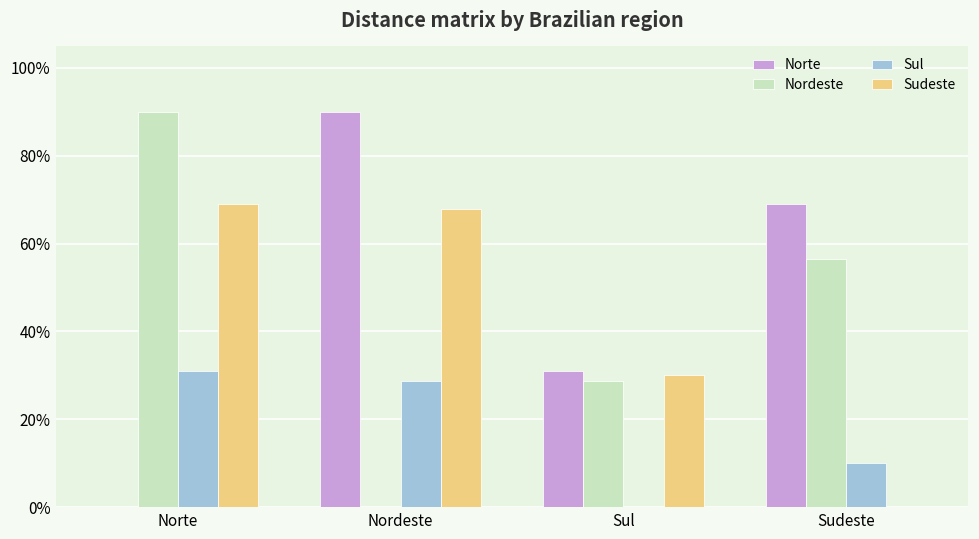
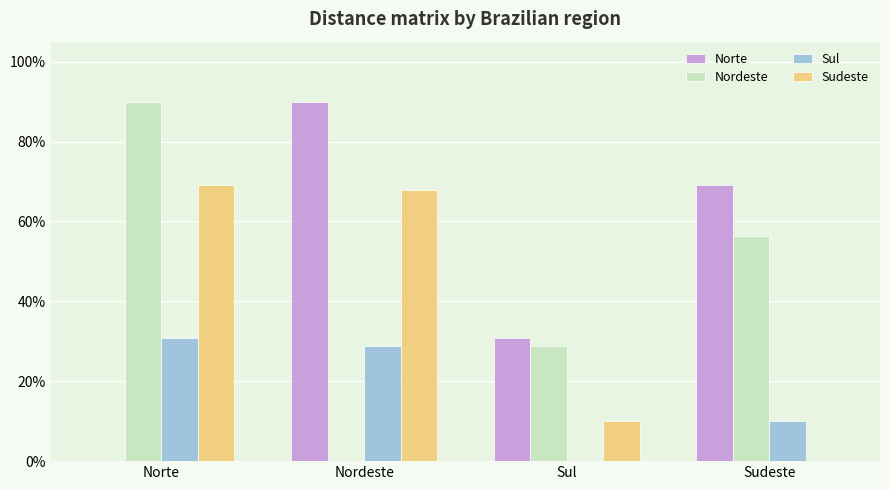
  {
    "Sudeste": {
      "Norte": "69%",
      "Nordeste": "68%",
-     "Sul": "30%",
+     "Sul": "10%",
      "Sudeste": "0%"
    }
  }
